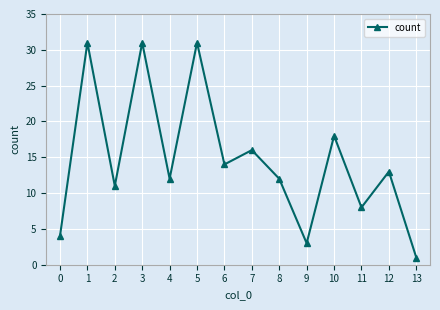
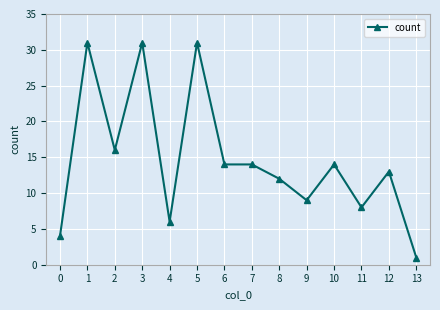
  {
    "0": 4,
    "1": 31,
-   "2": 11,
+   "2": 16,
    "3": 31,
-   "4": 12,
+   "4": 6,
    "5": 31,
    "6": 14,
-   "7": 16,
+   "7": 14,
    "8": 12,
-   "9": 3,
-   "10": 18,
+   "9": 9,
+   "10": 14,
    "11": 8,
    "12": 13,
    "13": 1
  }
